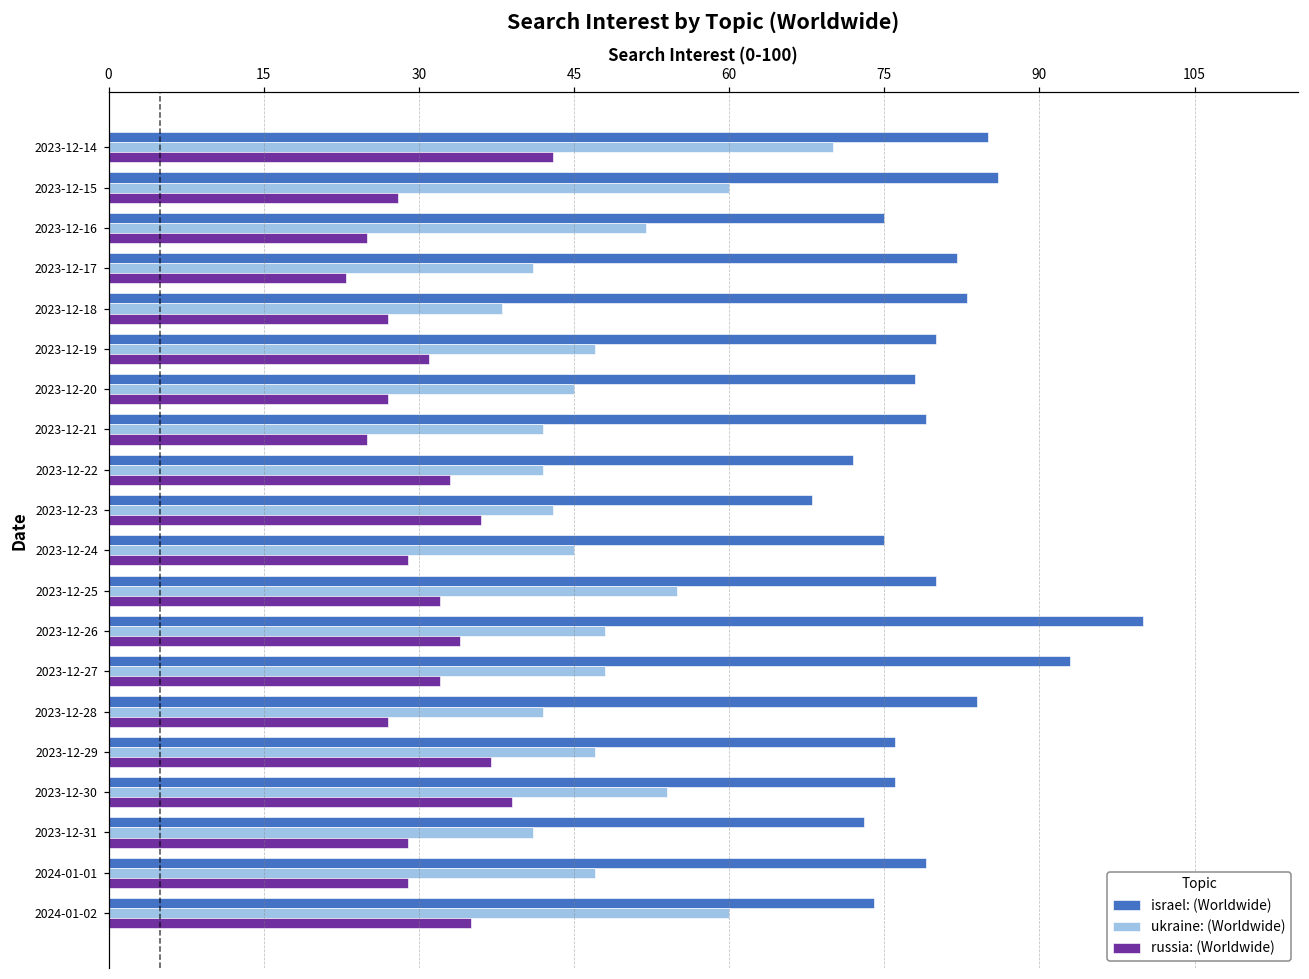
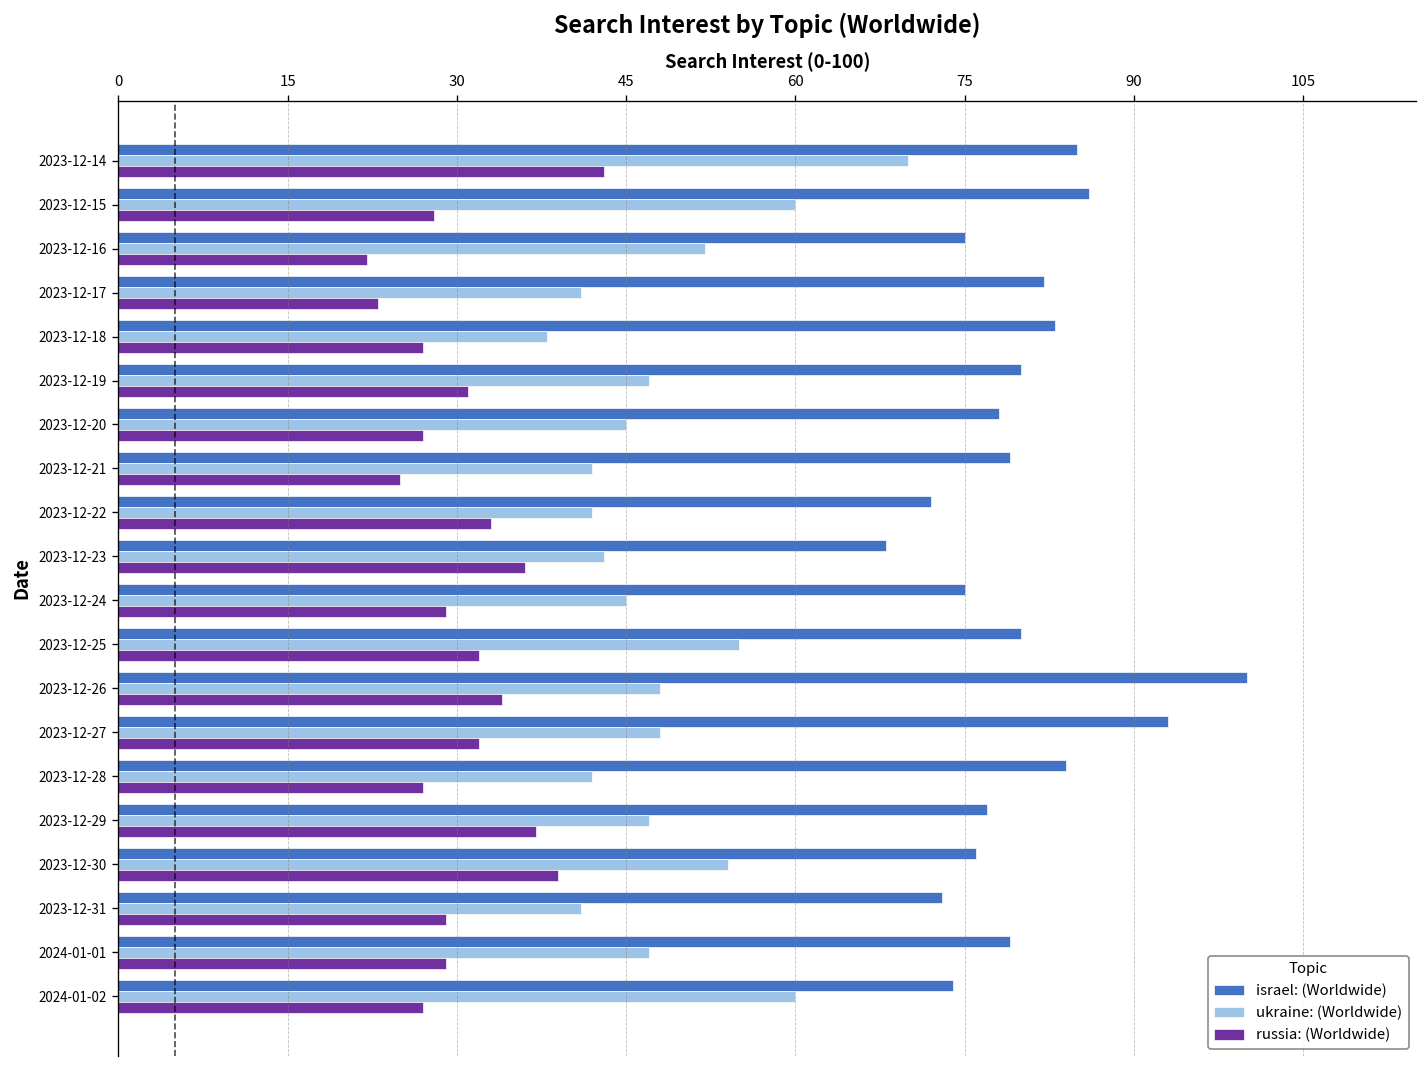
  {
    "israel: (Worldwide)": {
      "2023-12-14": 85,
      "2023-12-15": 86,
      "2023-12-16": 75,
      "2023-12-17": 82,
      "2023-12-18": 83,
      "2023-12-19": 80,
      "2023-12-20": 78,
      "2023-12-21": 79,
      "2023-12-22": 72,
      "2023-12-23": 68,
      "2023-12-24": 75,
      "2023-12-25": 80,
      "2023-12-26": 100,
      "2023-12-27": 93,
      "2023-12-28": 84,
-     "2023-12-29": 76,
+     "2023-12-29": 77,
      "2023-12-30": 76,
      "2023-12-31": 73,
      "2024-01-01": 79,
      "2024-01-02": 74
    },
    "ukraine: (Worldwide)": {
      "2023-12-14": 70,
      "2023-12-15": 60,
      "2023-12-16": 52,
      "2023-12-17": 41,
      "2023-12-18": 38,
      "2023-12-19": 47,
      "2023-12-20": 45,
      "2023-12-21": 42,
      "2023-12-22": 42,
      "2023-12-23": 43,
      "2023-12-24": 45,
      "2023-12-25": 55,
      "2023-12-26": 48,
      "2023-12-27": 48,
      "2023-12-28": 42,
      "2023-12-29": 47,
      "2023-12-30": 54,
      "2023-12-31": 41,
      "2024-01-01": 47,
      "2024-01-02": 60
    },
    "russia: (Worldwide)": {
      "2023-12-14": 43,
      "2023-12-15": 28,
-     "2023-12-16": 25,
+     "2023-12-16": 22,
      "2023-12-17": 23,
      "2023-12-18": 27,
      "2023-12-19": 31,
      "2023-12-20": 27,
      "2023-12-21": 25,
      "2023-12-22": 33,
      "2023-12-23": 36,
      "2023-12-24": 29,
      "2023-12-25": 32,
      "2023-12-26": 34,
      "2023-12-27": 32,
      "2023-12-28": 27,
      "2023-12-29": 37,
      "2023-12-30": 39,
      "2023-12-31": 29,
      "2024-01-01": 29,
-     "2024-01-02": 35
+     "2024-01-02": 27
    }
  }
